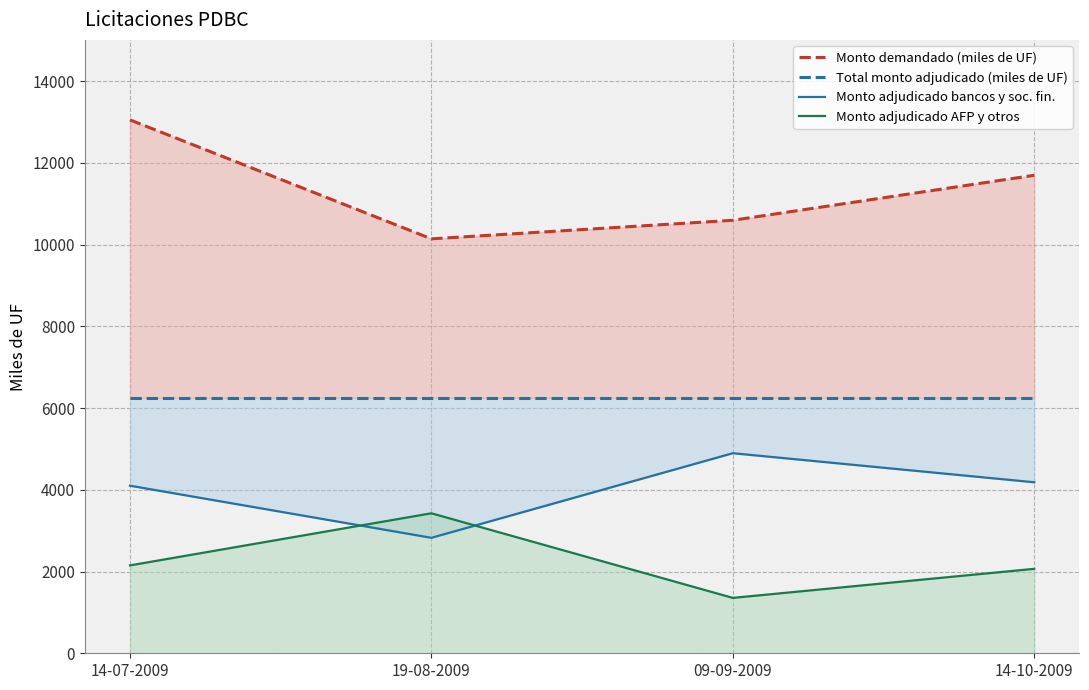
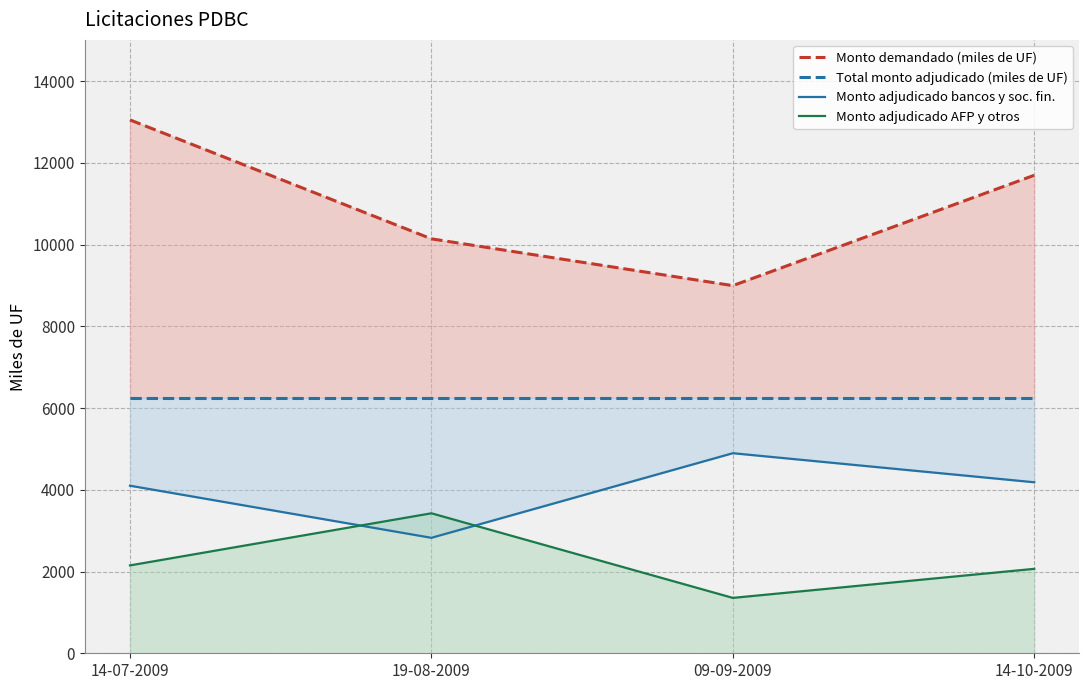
  {
    "Monto demandado (miles de UF)": {
      "14-07-2009": 13100,
      "19-08-2009": 10100,
-     "09-09-2009": 10600,
+     "09-09-2009": 9000,
      "14-10-2009": 11700
    },
    "Monto adjudicado AFP y otros": {
      "14-07-2009": 2200,
      "19-08-2009": 3400,
      "09-09-2009": 1400,
      "14-10-2009": 2100
    }
  }
